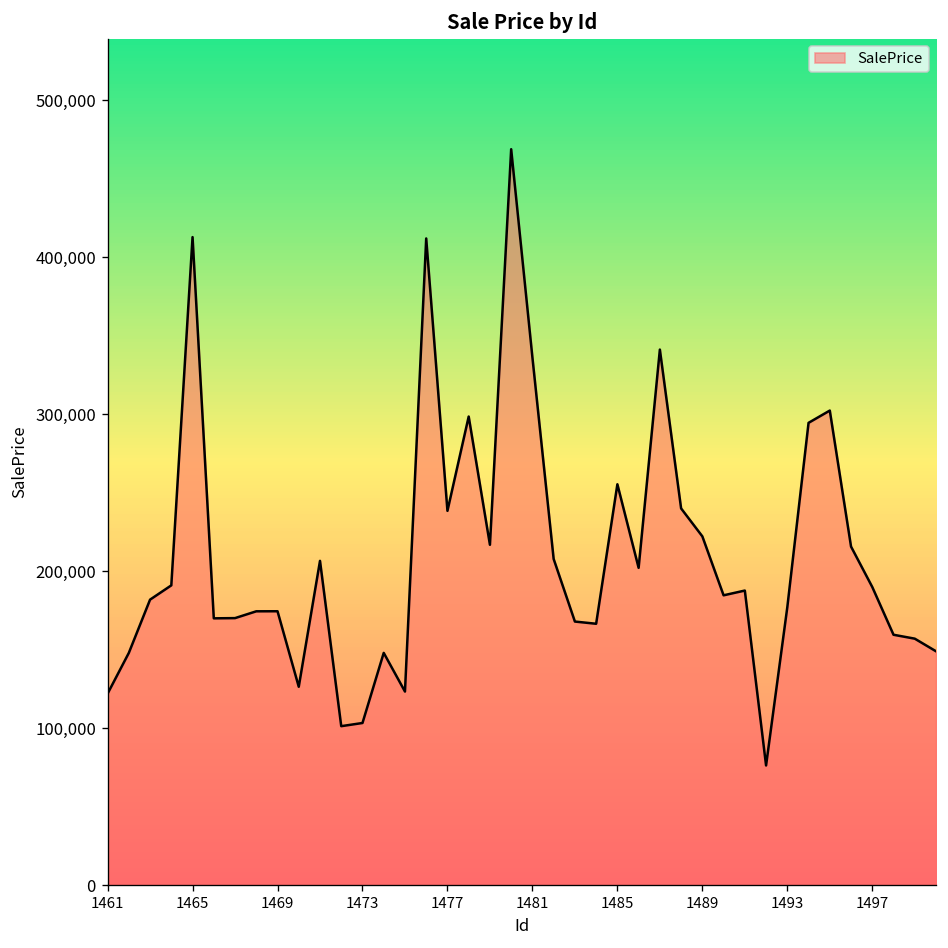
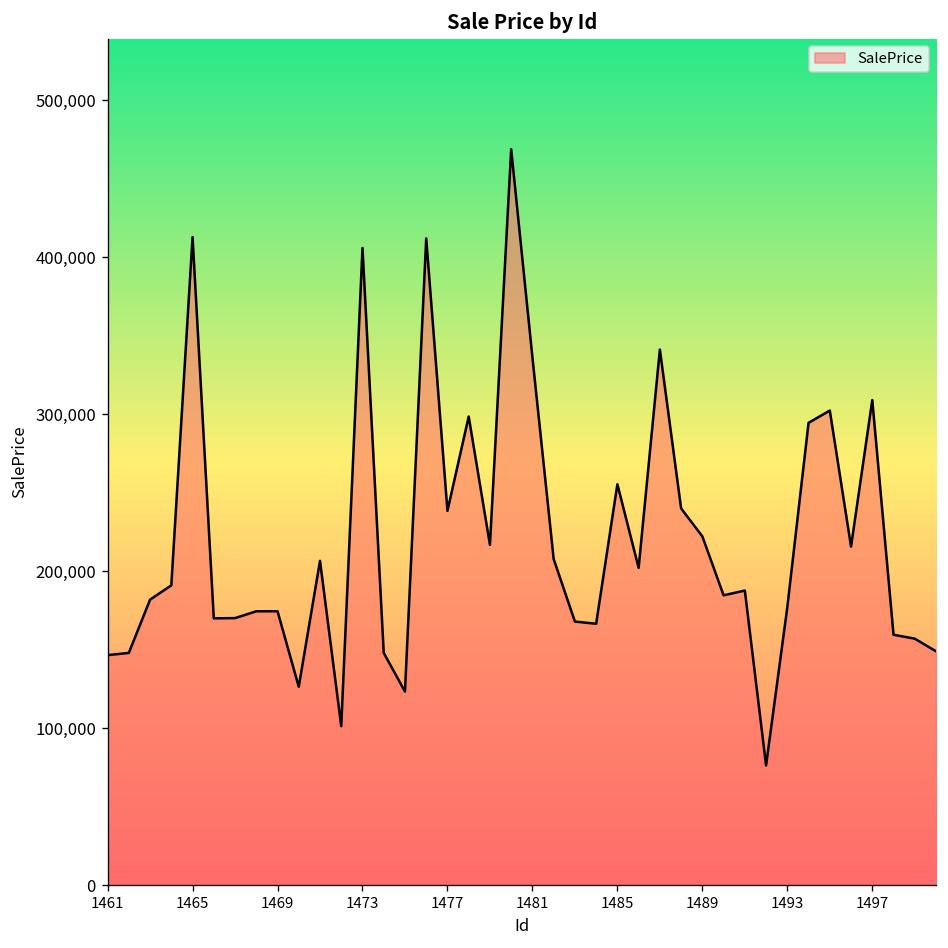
  {
-   "1461": "122,000",
+   "1461": "147,000",
    "1465": "413,000",
    "1469": "174,000",
-   "1473": "103,000",
+   "1473": "406,000",
    "1477": "238,000",
    "1481": "336,000",
    "1485": "255,000",
    "1489": "222,000",
    "1493": "177,000",
-   "1497": "190,000"
+   "1497": "309,000"
  }
